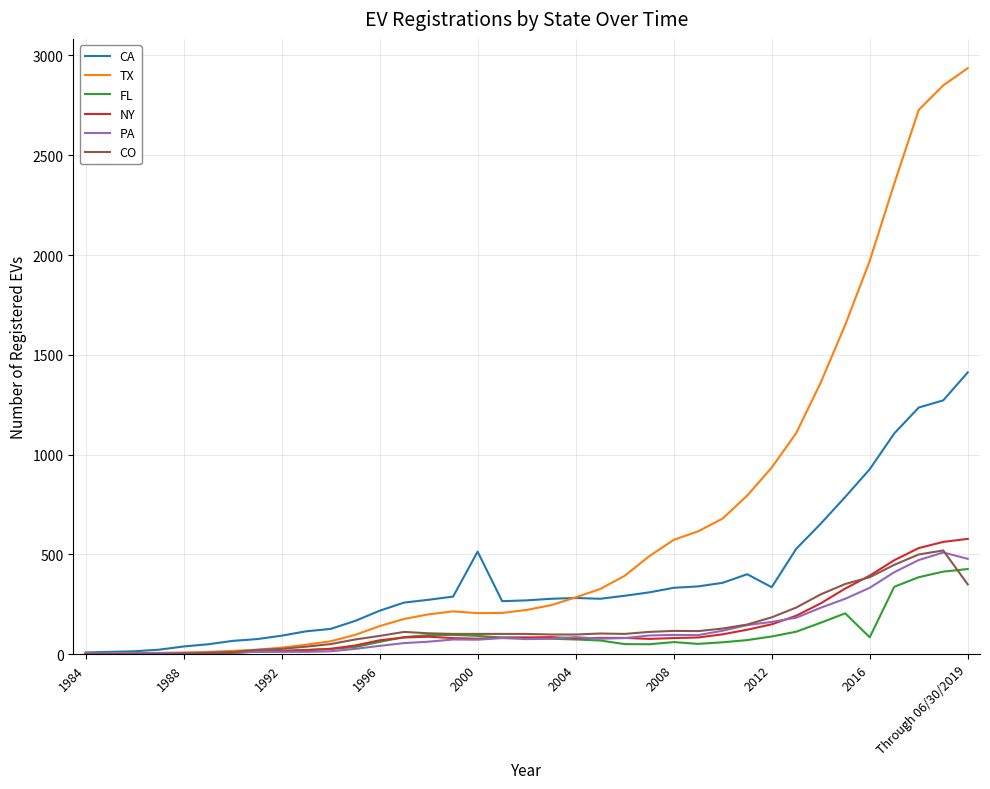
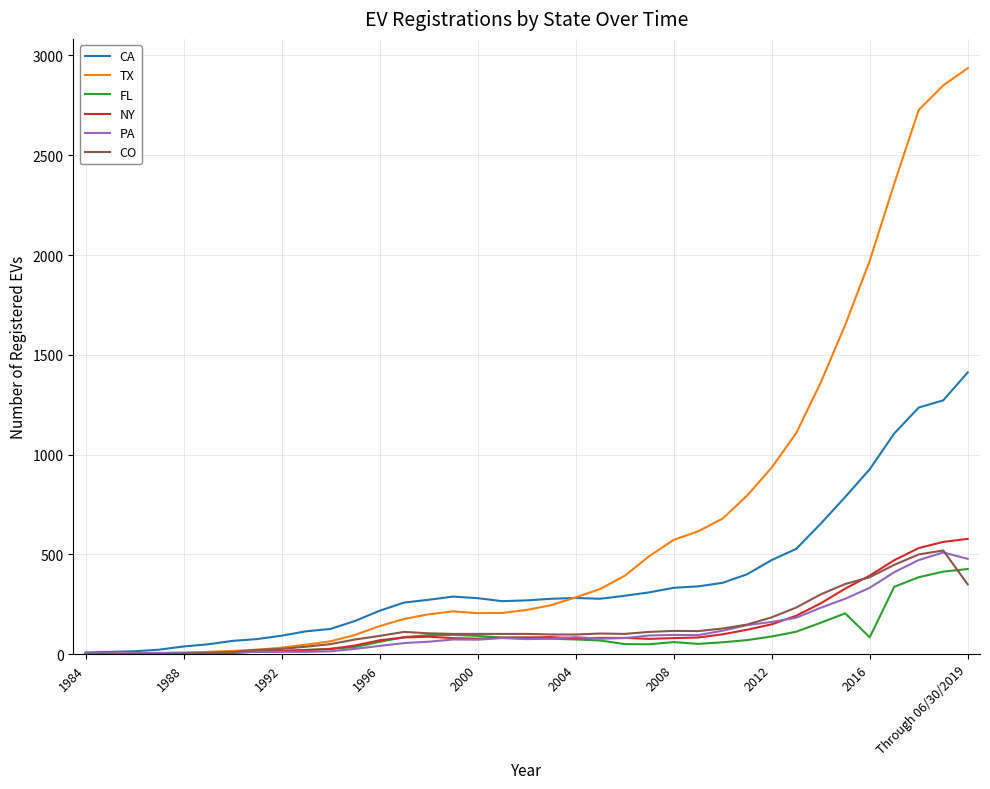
  {
    "CA": {
      "1988": 40,
      "1992": 90,
      "1996": 220,
-     "2000": 510,
+     "2000": 280,
      "2008": 330,
-     "2012": 340,
+     "2012": 470,
      "2016": 930,
      "Through 06/30/2019": 1410
    },
    "TX": {
      "1996": 140,
      "2000": 210,
      "2008": 570,
      "2012": 940,
      "2016": 1970,
      "Through 06/30/2019": 2940
    },
    "FL": {
      "2008": 60,
      "2012": 90,
      "2016": 90,
      "Through 06/30/2019": 430
    },
    "NY": {
      "2008": 80,
      "Through 06/30/2019": 580
    },
    "PA": {
      "1996": 40,
      "2008": 100,
      "2016": 330,
      "Through 06/30/2019": 480
    },
    "CO": {
      "1996": 90,
      "2004": 100,
      "2008": 120,
      "2012": 190,
      "Through 06/30/2019": 350
    }
  }
